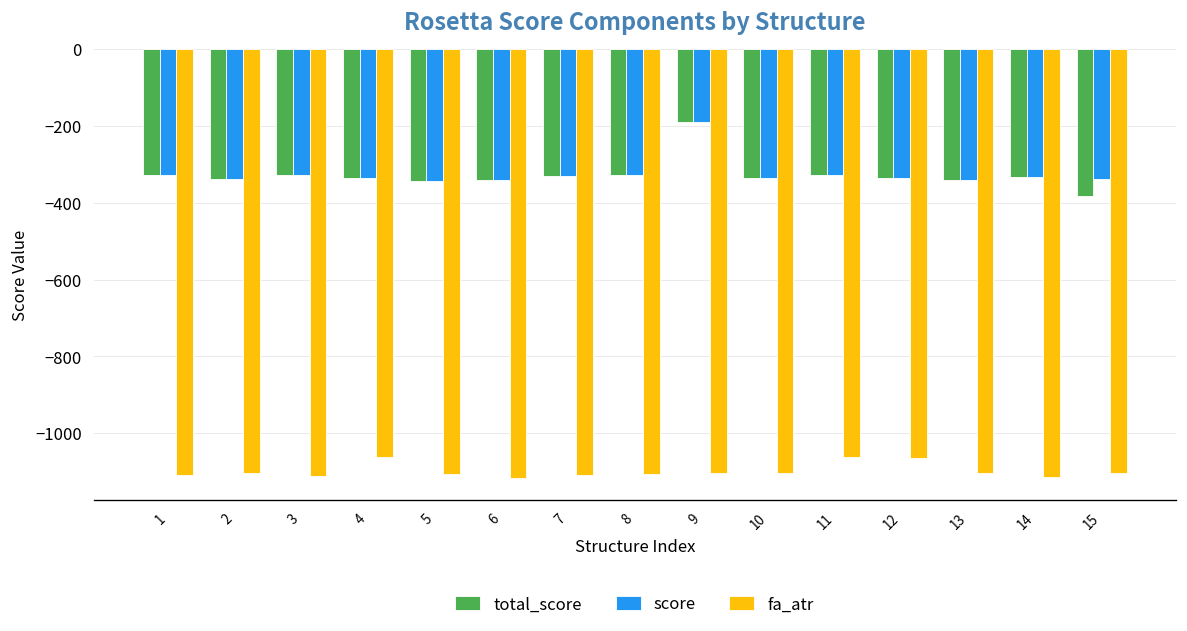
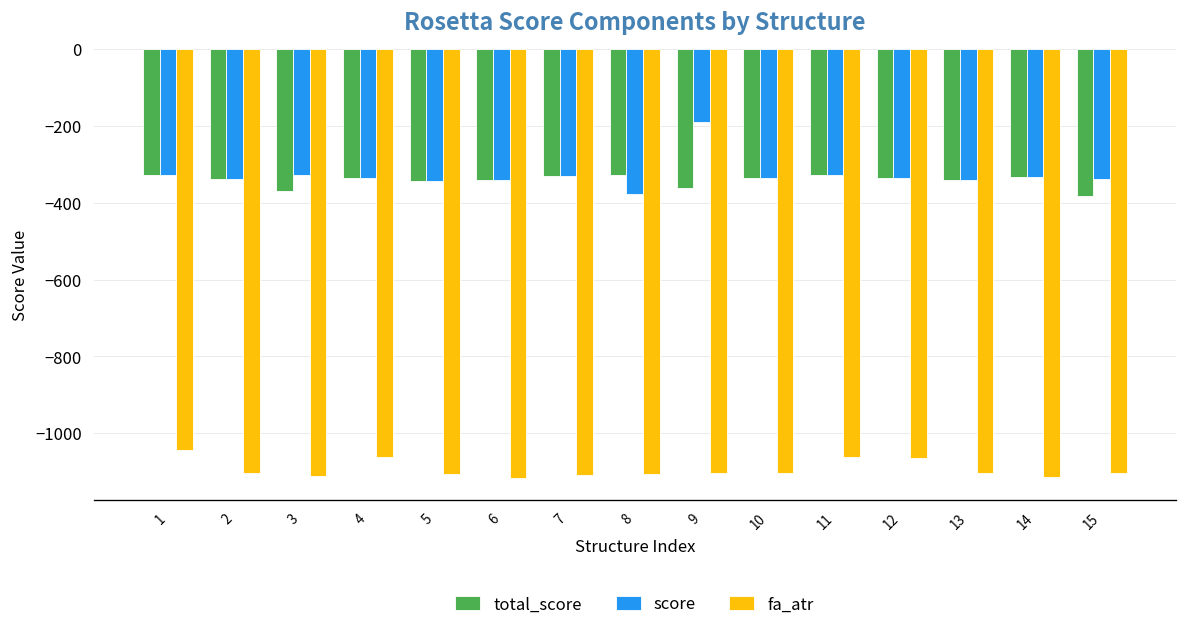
  {
    "total_score": {
      "1": -330,
      "2": -340,
-     "3": -330,
+     "3": -370,
      "4": -330,
      "5": -340,
      "6": -340,
      "7": -330,
      "8": -330,
-     "9": -190,
+     "9": -360,
      "10": -330,
      "11": -330,
      "12": -330,
      "13": -340,
      "14": -330,
      "15": -380
    },
    "score": {
      "1": -330,
      "2": -340,
      "3": -330,
      "4": -330,
      "5": -340,
      "6": -340,
      "7": -330,
-     "8": -330,
+     "8": -380,
      "9": -190,
      "10": -330,
      "11": -330,
      "12": -330,
      "13": -340,
      "14": -330,
      "15": -340
    },
    "fa_atr": {
-     "1": -1110,
+     "1": -1040,
      "2": -1100,
      "3": -1110,
      "4": -1060,
      "5": -1110,
      "6": -1120,
      "7": -1110,
      "8": -1110,
      "9": -1100,
      "10": -1100,
      "11": -1060,
      "12": -1070,
      "13": -1110,
      "14": -1110,
      "15": -1100
    }
  }
